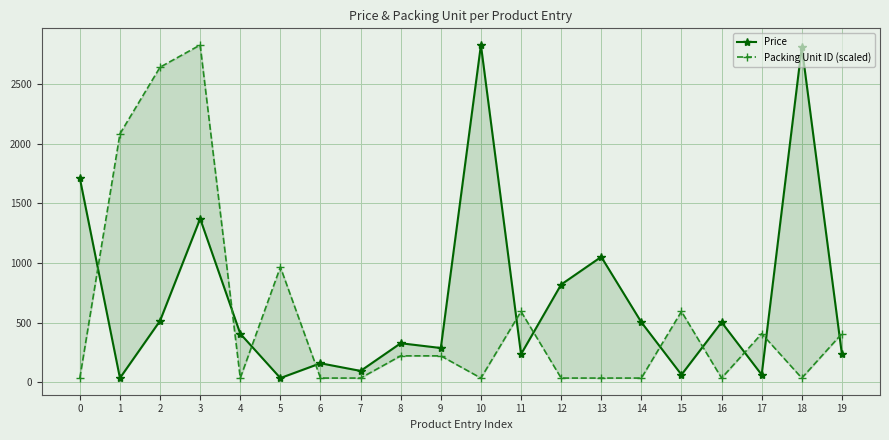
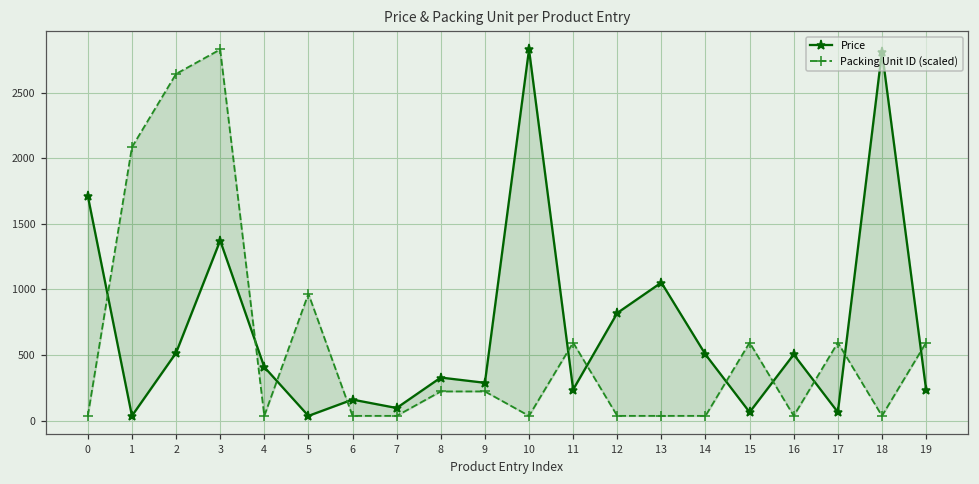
  {
    "Packing Unit ID (scaled)": {
      "0": 40,
      "4": 40,
      "6": 40,
      "7": 40,
      "8": 220,
      "9": 220,
      "10": 40,
      "12": 40,
      "13": 40,
      "14": 40,
      "16": 40,
-     "17": 410,
+     "17": 590,
      "18": 40,
-     "19": 410
+     "19": 590
    }
  }
